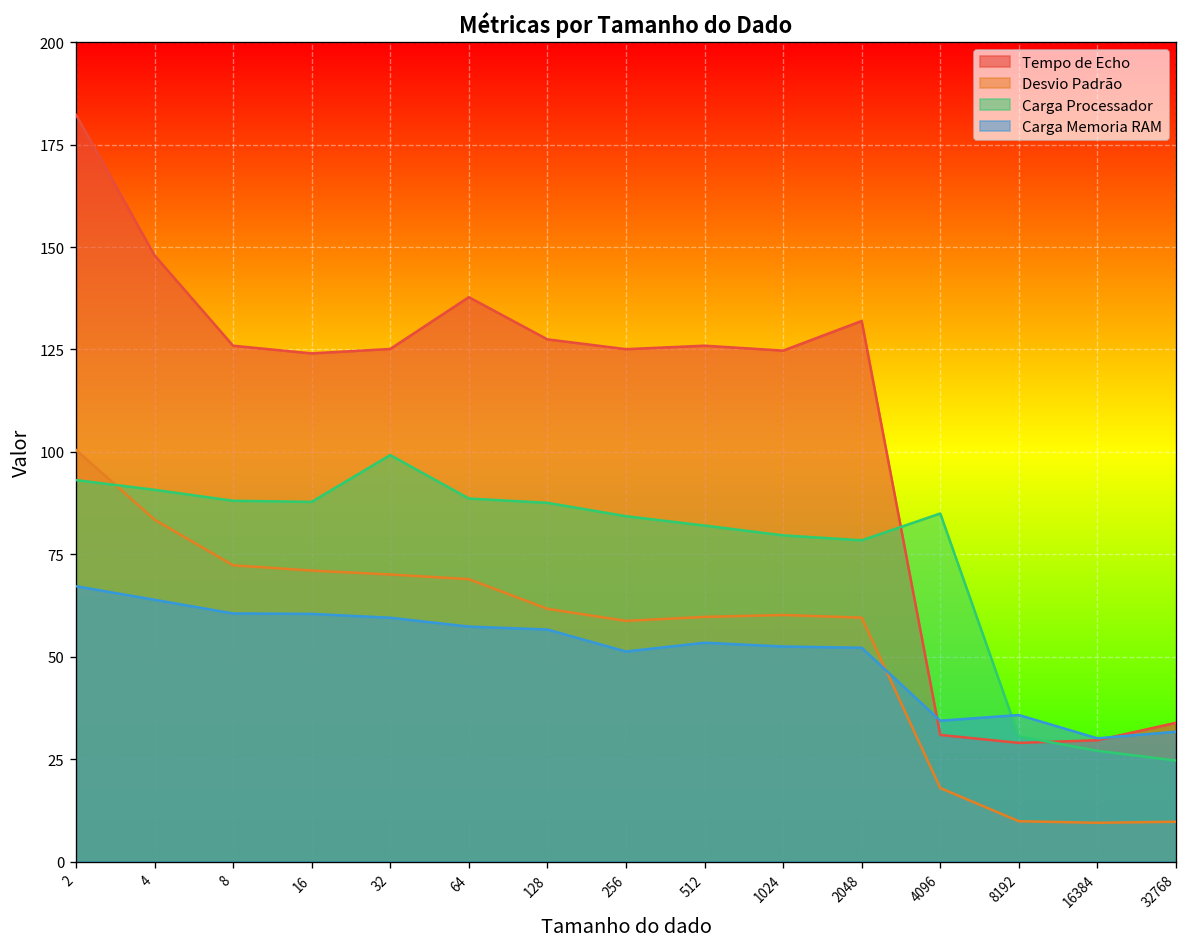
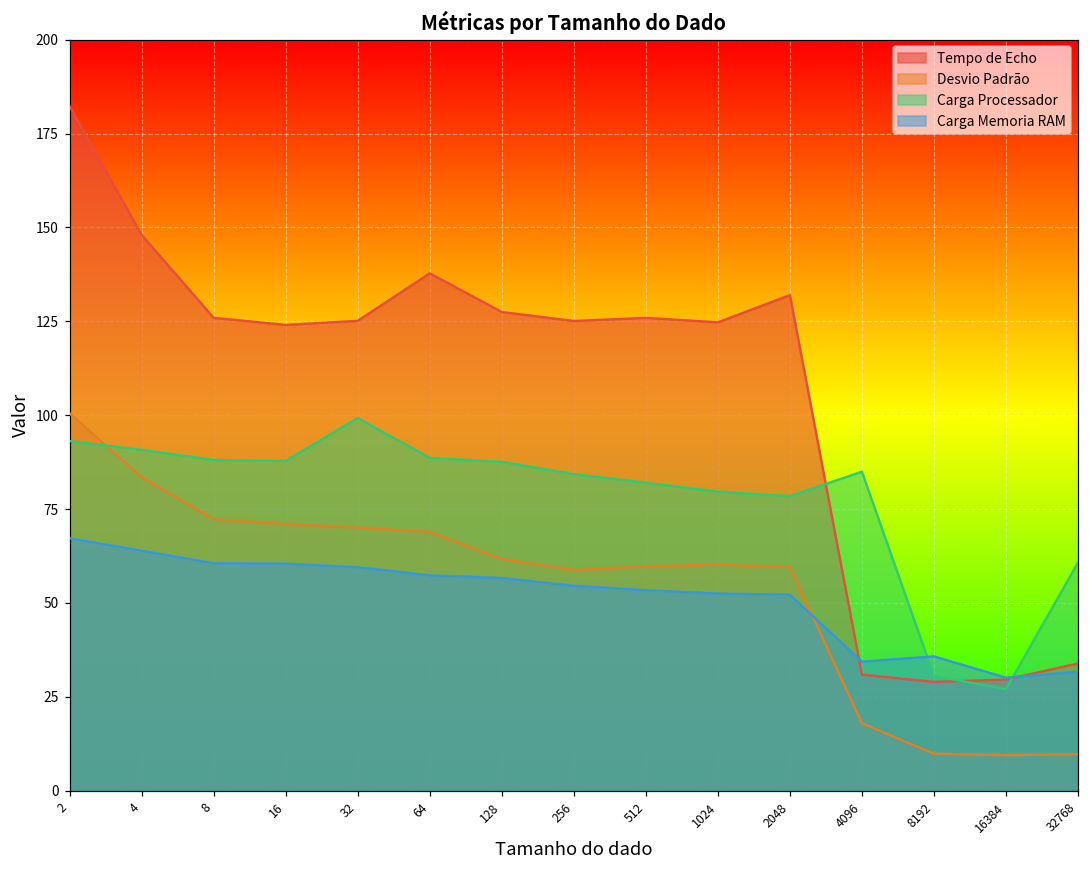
  {
    "Carga Processador": {
      "2": 93,
      "4": 91,
      "8": 88,
      "16": 88,
      "32": 99,
      "64": 89,
      "128": 88,
      "256": 84,
      "512": 82,
      "1024": 80,
      "2048": 78,
      "4096": 85,
      "8192": 31,
      "16384": 27,
-     "32768": 25
+     "32768": 61
    },
    "Carga Memoria RAM": {
      "2": 67,
      "4": 64,
      "8": 61,
      "16": 60,
      "32": 60,
      "64": 57,
      "128": 57,
-     "256": 51,
+     "256": 55,
      "512": 53,
      "1024": 53,
      "2048": 52,
      "4096": 34,
      "8192": 36,
      "32768": 32
    }
  }
